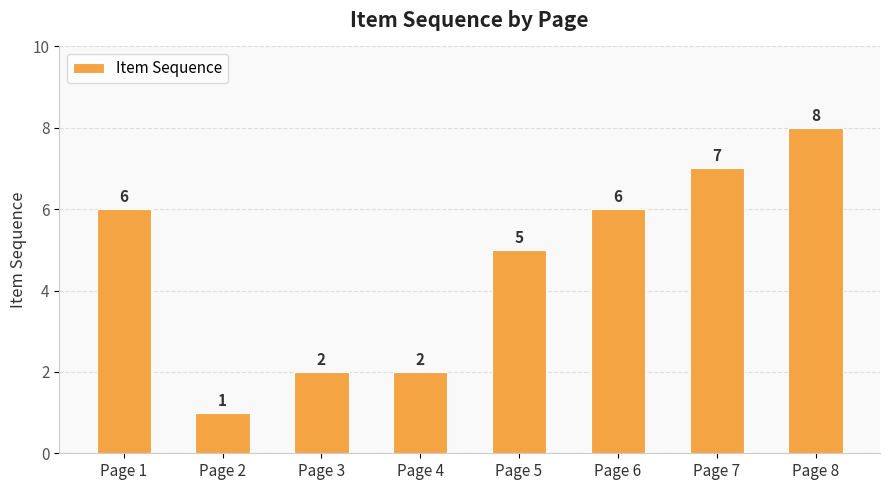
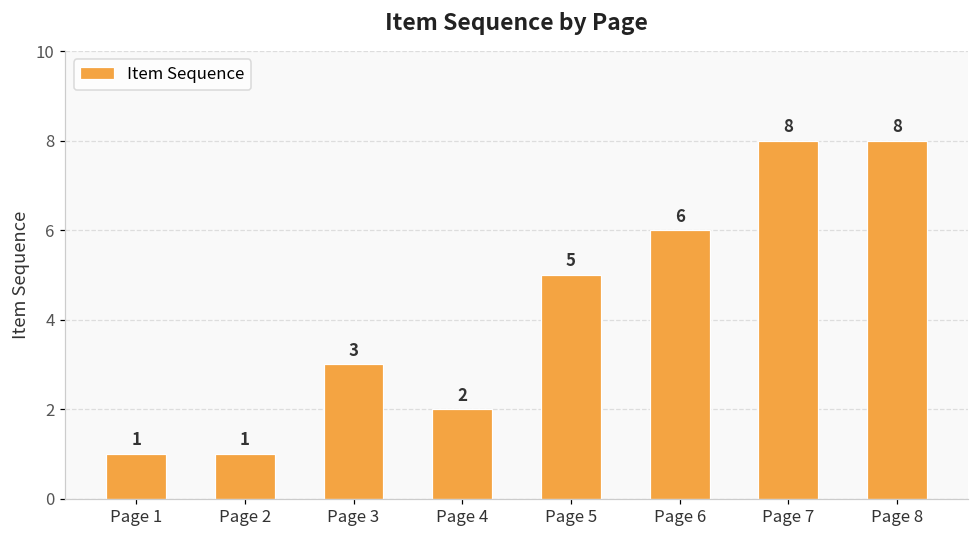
  {
-   "Page 1": 6,
+   "Page 1": 1,
    "Page 2": 1,
-   "Page 3": 2,
+   "Page 3": 3,
    "Page 4": 2,
    "Page 5": 5,
    "Page 6": 6,
-   "Page 7": 7,
+   "Page 7": 8,
    "Page 8": 8
  }
